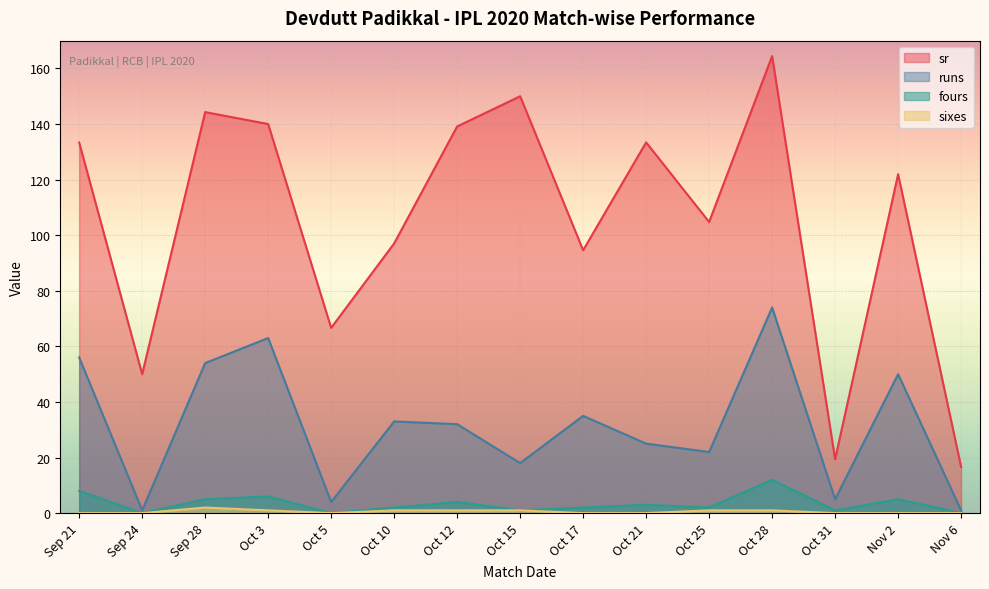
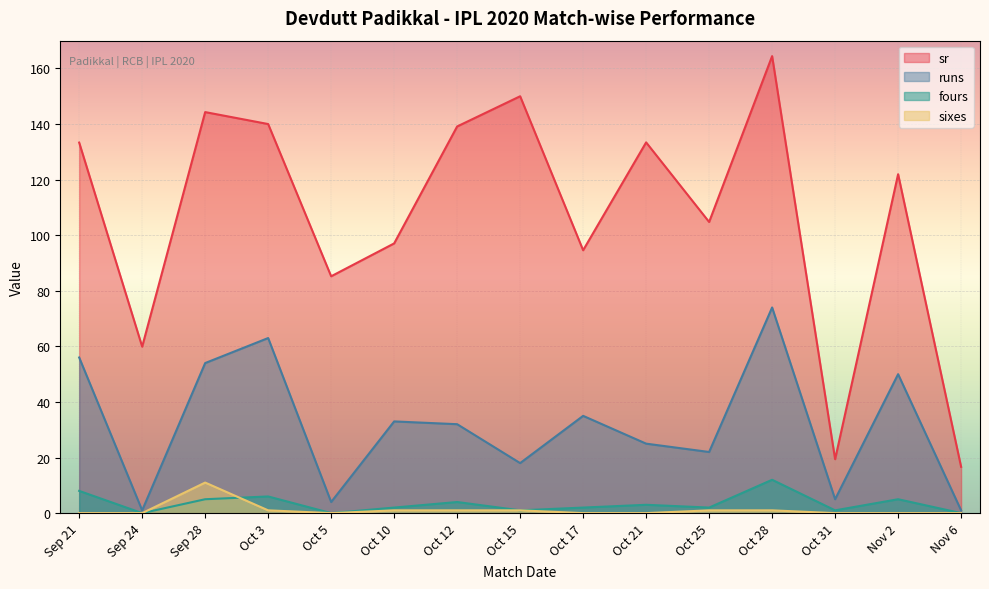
  {
    "sr": {
      "Sep 21": 133,
-     "Sep 24": 50,
+     "Sep 24": 60,
      "Sep 28": 144,
      "Oct 3": 140,
-     "Oct 5": 67,
+     "Oct 5": 85,
      "Oct 10": 97,
      "Oct 12": 139,
      "Oct 15": 150,
      "Oct 17": 95,
      "Oct 21": 133,
      "Oct 25": 105,
      "Oct 28": 164,
      "Oct 31": 19,
      "Nov 2": 122,
      "Nov 6": 17
    },
    "sixes": {
      "Sep 21": 0,
-     "Sep 28": 2,
+     "Sep 28": 11,
      "Oct 3": 1,
      "Oct 10": 1,
      "Oct 12": 1,
      "Oct 17": 0,
      "Oct 21": 0,
      "Oct 25": 1,
      "Oct 28": 1,
      "Oct 31": 0,
      "Nov 2": 0
    }
  }
